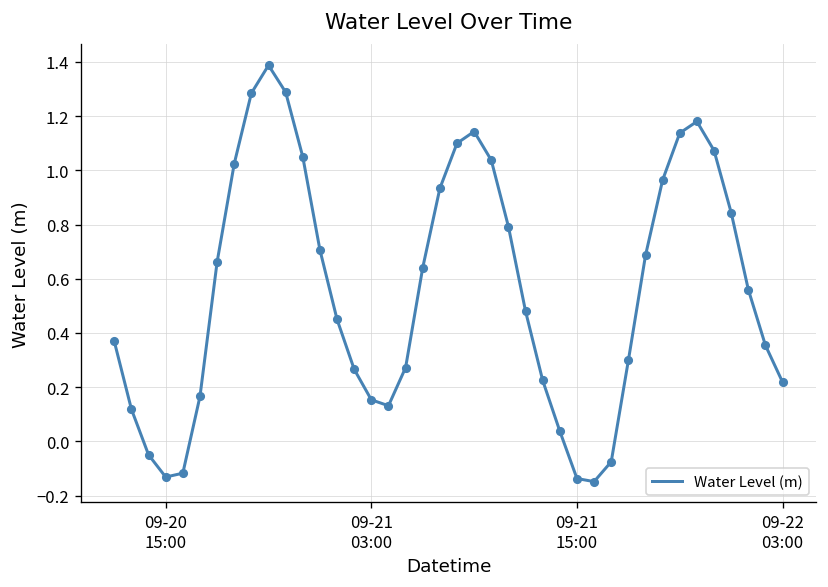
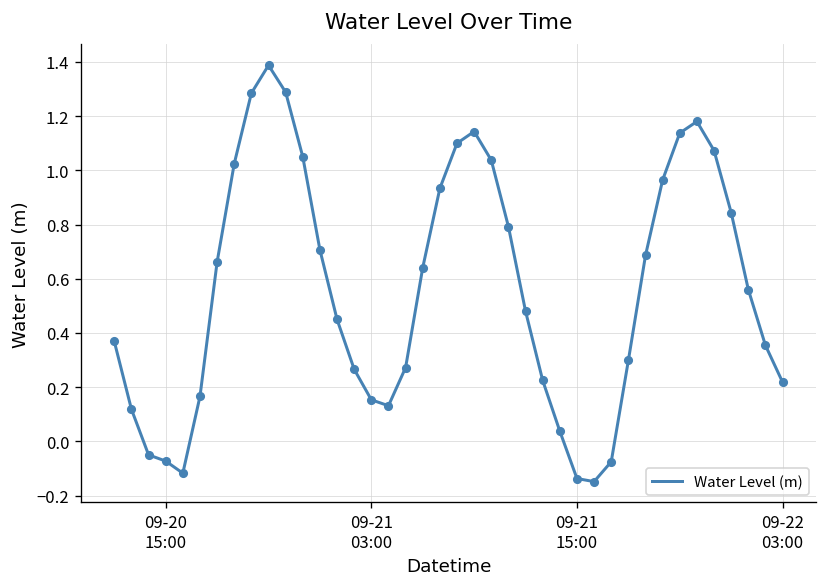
  {
-   "09-20 15:00": -0.13,
+   "09-20 15:00": -0.07,
    "09-21 03:00": 0.15,
    "09-21 15:00": -0.14,
    "09-22 03:00": 0.22
  }
